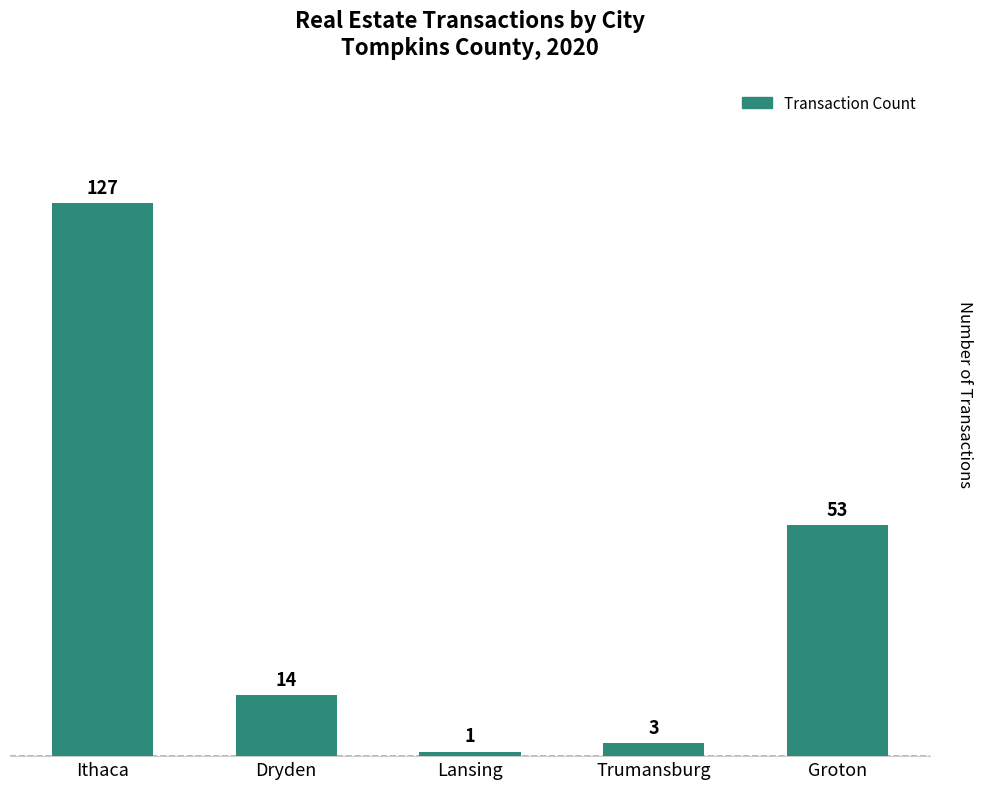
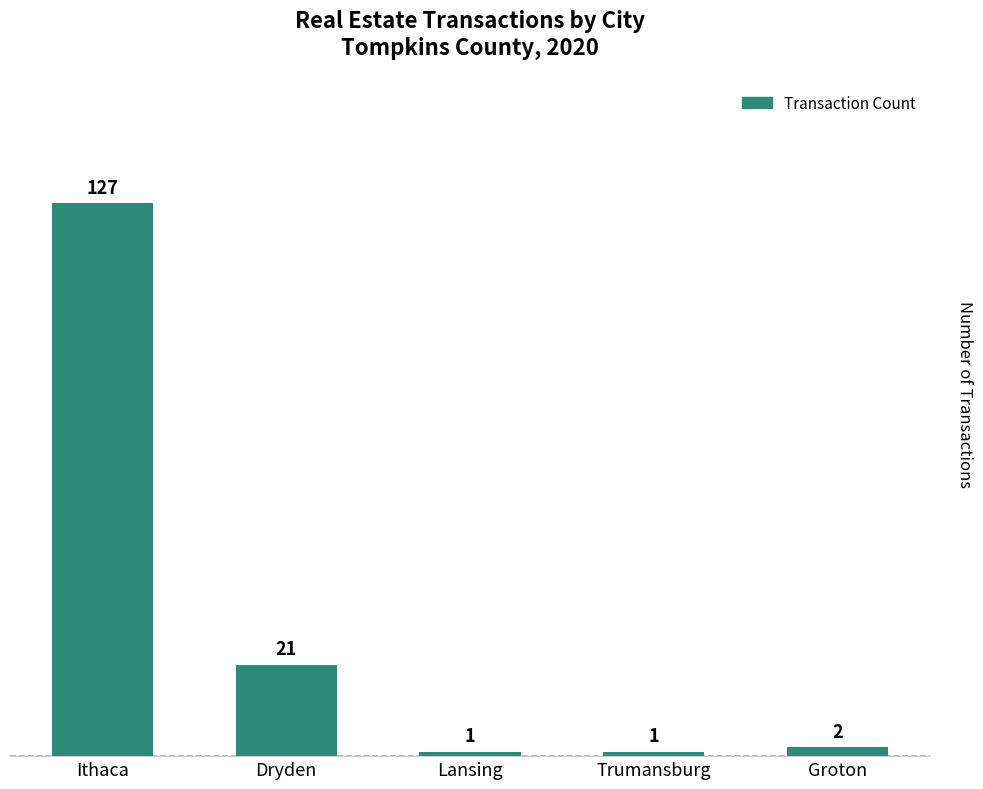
  {
    "Ithaca": 127,
-   "Dryden": 14,
+   "Dryden": 21,
    "Lansing": 1,
-   "Trumansburg": 3,
-   "Groton": 53
+   "Trumansburg": 1,
+   "Groton": 2
  }
